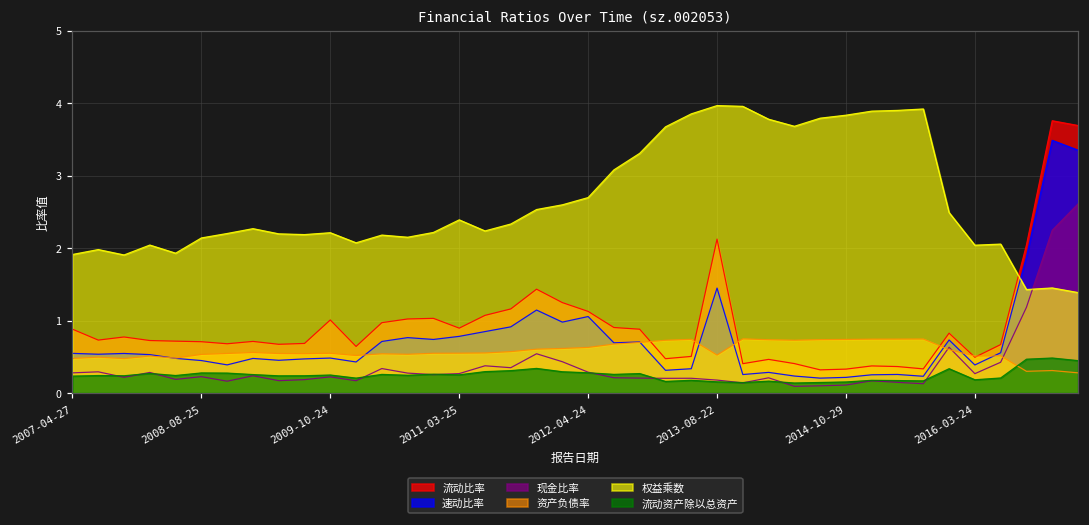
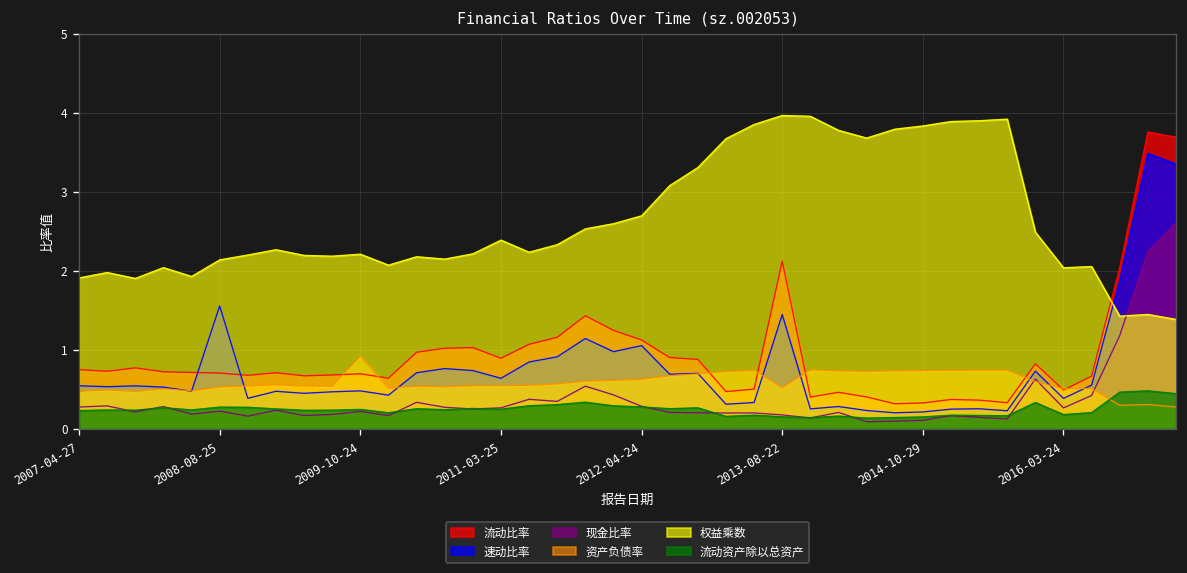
  {
    "流动比率": {
-     "2007-04-27": 0.9,
+     "2007-04-27": 0.8,
      "2008-08-25": 0.7,
-     "2009-10-24": 1.0,
+     "2009-10-24": 0.7,
      "2011-03-25": 0.9,
      "2012-04-24": 1.1,
      "2013-08-22": 2.1,
      "2014-10-29": 0.3
    },
    "速动比率": {
      "2007-04-27": 0.5,
-     "2008-08-25": 0.4,
+     "2008-08-25": 1.6,
      "2009-10-24": 0.5,
-     "2011-03-25": 0.8,
+     "2011-03-25": 0.6,
      "2012-04-24": 1.1,
      "2013-08-22": 1.4,
      "2014-10-29": 0.2,
      "2016-03-24": 0.4
    },
    "现金比率": {
      "2007-04-27": 0.3,
      "2008-08-25": 0.2,
      "2014-10-29": 0.1,
      "2016-03-24": 0.3
    },
    "资产负债率": {
      "2007-04-27": 0.5,
      "2008-08-25": 0.5,
-     "2009-10-24": 0.5,
+     "2009-10-24": 0.9,
      "2011-03-25": 0.5,
      "2012-04-24": 0.6,
      "2013-08-22": 0.5,
      "2014-10-29": 0.7
    },
    "权益乘数": {
      "2007-04-27": 1.9,
      "2008-08-25": 2.1,
      "2009-10-24": 2.2,
      "2011-03-25": 2.4,
      "2012-04-24": 2.7,
      "2013-08-22": 4.0,
      "2014-10-29": 3.8,
      "2016-03-24": 2.0
    },
    "流动资产除以总资产": {
      "2007-04-27": 0.2,
      "2008-08-25": 0.3,
      "2014-10-29": 0.2,
      "2016-03-24": 0.2
    }
  }
